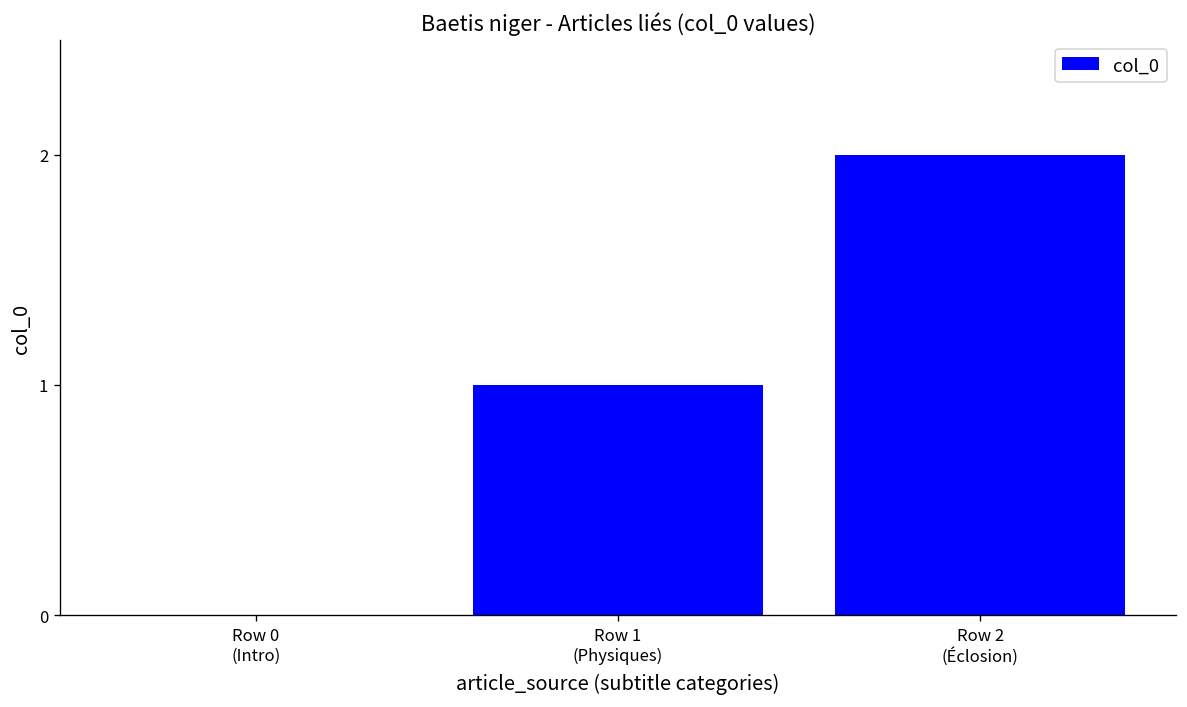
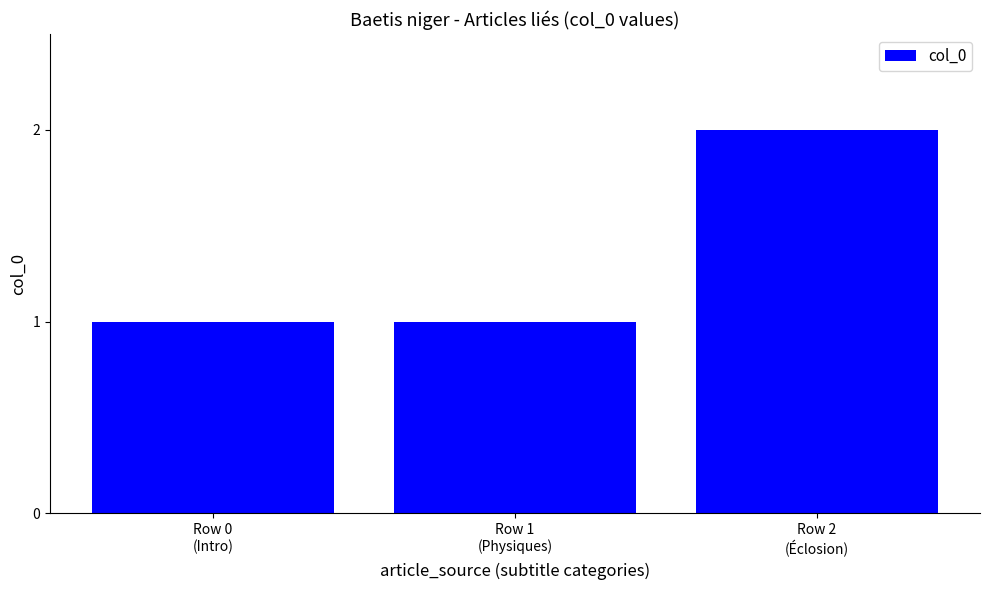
  {
-   "Row 0 (Intro)": 0,
+   "Row 0 (Intro)": 1,
    "Row 1 (Physiques)": 1,
    "Row 2 (Éclosion)": 2
  }
